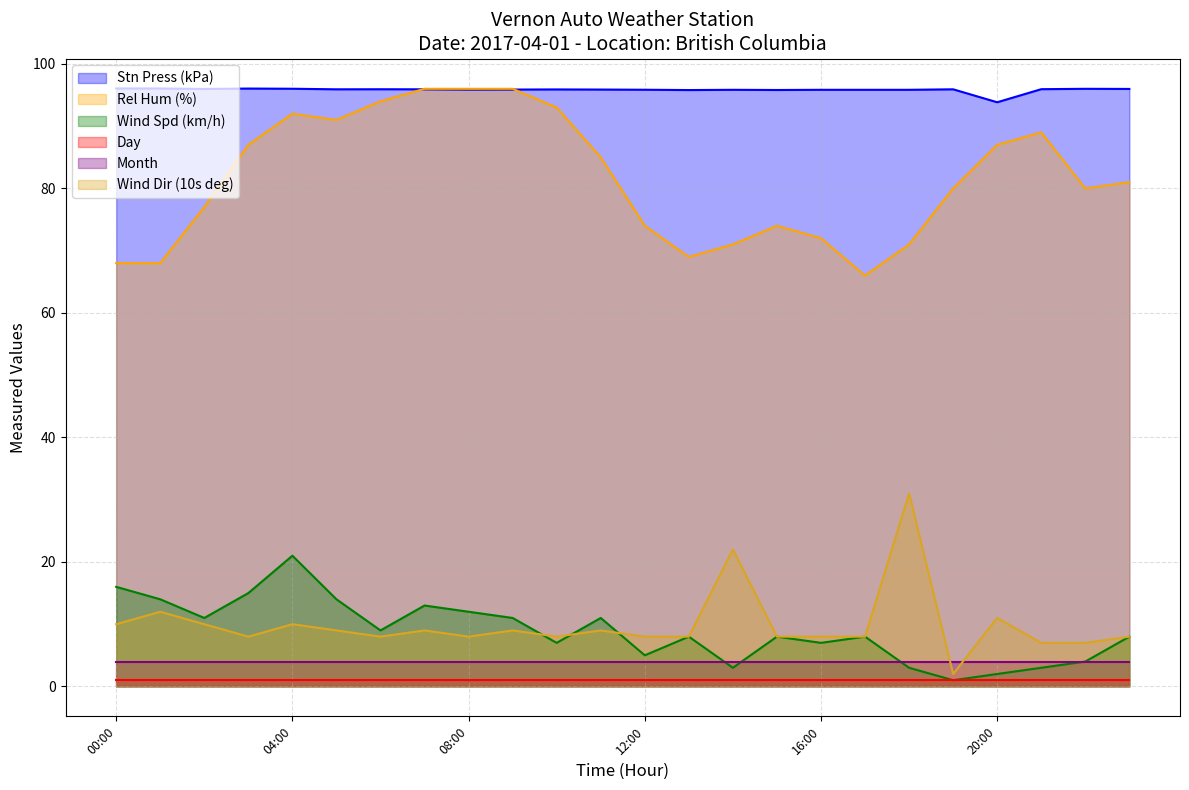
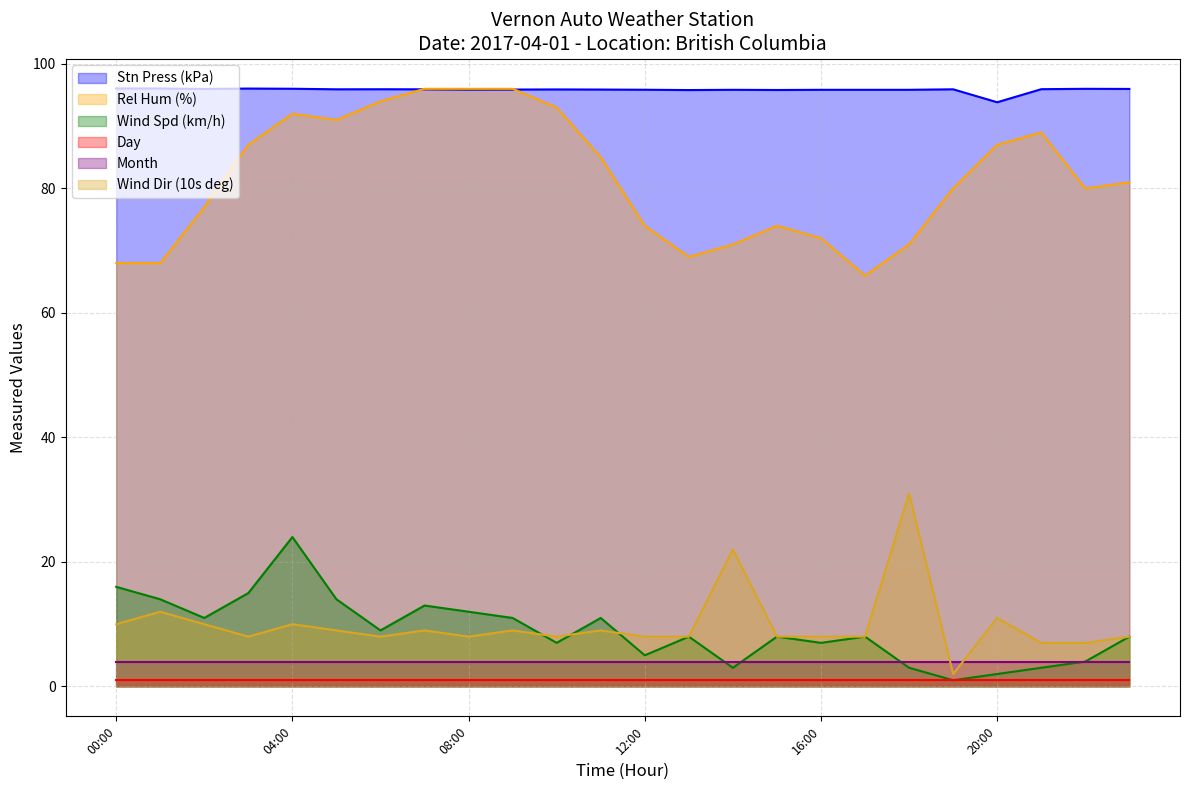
  {
    "Stn Press (kPa)": {
      "04:00": 96,
      "12:00": 96,
      "16:00": 96,
      "20:00": 94
    },
    "Wind Spd (km/h)": {
      "00:00": 16,
-     "04:00": 21,
+     "04:00": 24,
      "08:00": 12,
      "12:00": 5,
      "16:00": 7,
      "20:00": 2
    },
    "Day": {
      "00:00": 1,
      "04:00": 1,
      "08:00": 1,
      "12:00": 1,
      "16:00": 1,
      "20:00": 1
    },
    "Month": {
      "00:00": 4,
      "04:00": 4,
      "08:00": 4,
      "12:00": 4,
      "16:00": 4,
      "20:00": 4
    }
  }
